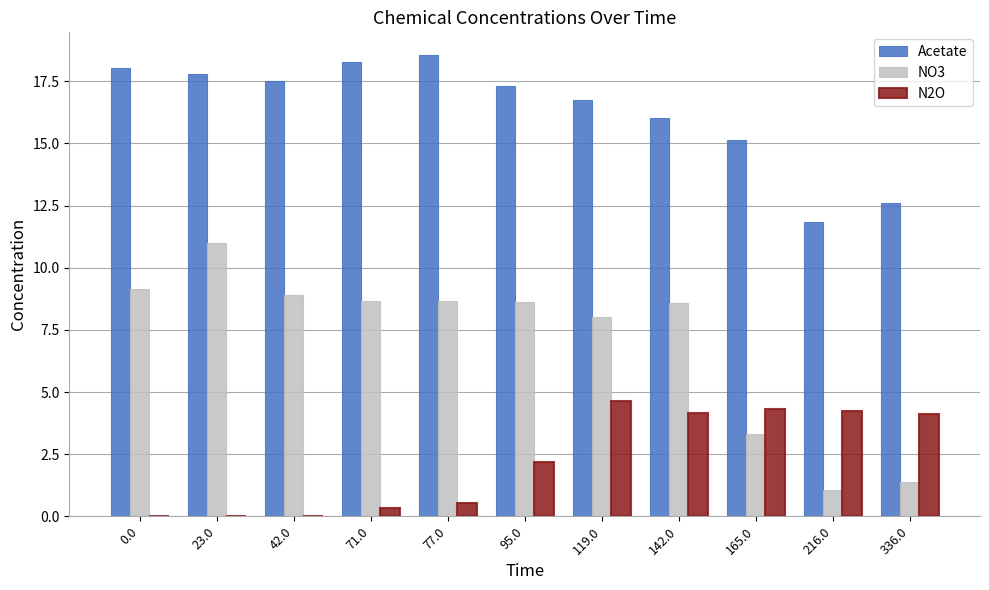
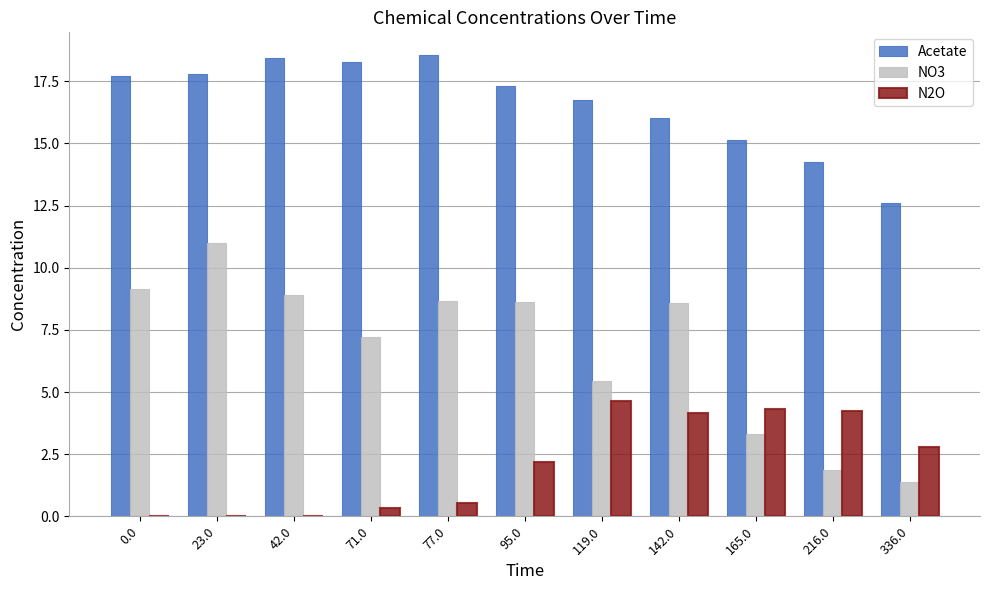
  {
    "Acetate": {
-     "0.0": 18.0,
+     "0.0": 17.7,
      "23.0": 17.8,
-     "42.0": 17.5,
+     "42.0": 18.4,
      "71.0": 18.3,
      "77.0": 18.5,
      "95.0": 17.3,
      "119.0": 16.7,
      "142.0": 16.0,
      "165.0": 15.1,
-     "216.0": 11.8,
+     "216.0": 14.2,
      "336.0": 12.6
    },
    "NO3": {
      "0.0": 9.1,
      "23.0": 11.0,
      "42.0": 8.9,
-     "71.0": 8.6,
+     "71.0": 7.2,
      "77.0": 8.7,
      "95.0": 8.6,
-     "119.0": 8.0,
+     "119.0": 5.5,
      "142.0": 8.6,
      "165.0": 3.3,
-     "216.0": 1.0,
+     "216.0": 1.8,
      "336.0": 1.4
    },
    "N2O": {
      "0.0": 0.0,
      "71.0": 0.3,
      "77.0": 0.5,
      "95.0": 2.2,
      "119.0": 4.6,
      "142.0": 4.2,
      "165.0": 4.3,
      "216.0": 4.2,
-     "336.0": 4.1
+     "336.0": 2.8
    }
  }
